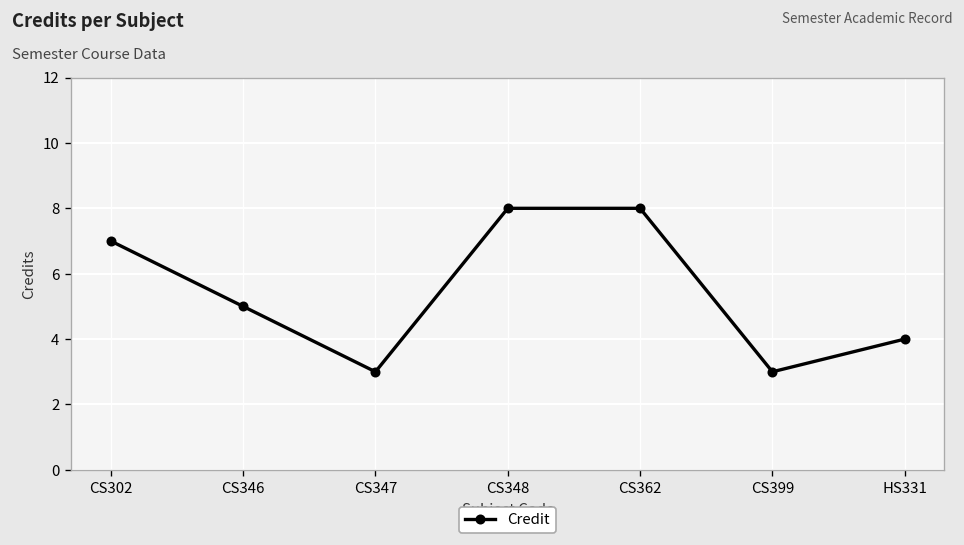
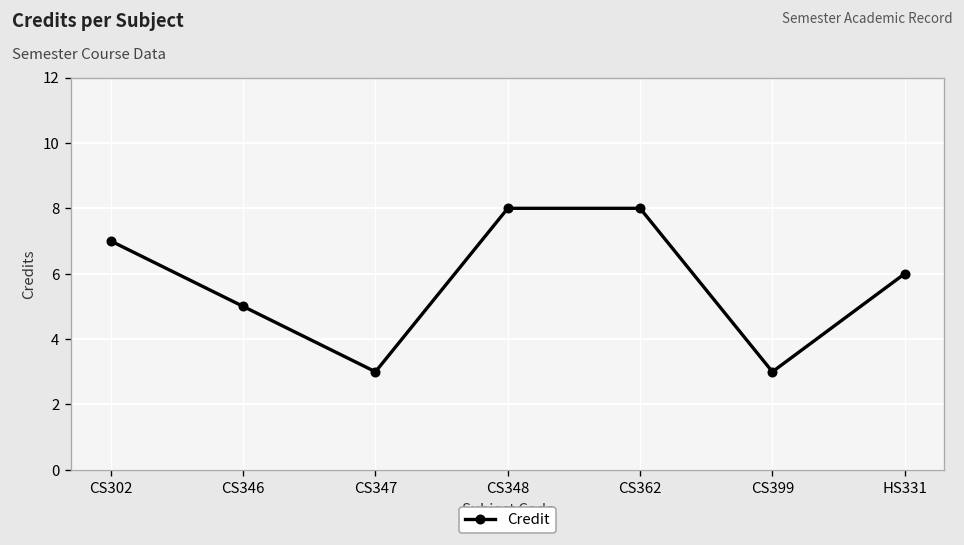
  {
    "CS302": 7,
    "CS346": 5,
    "CS347": 3,
    "CS348": 8,
    "CS362": 8,
    "CS399": 3,
-   "HS331": 4
+   "HS331": 6
  }
